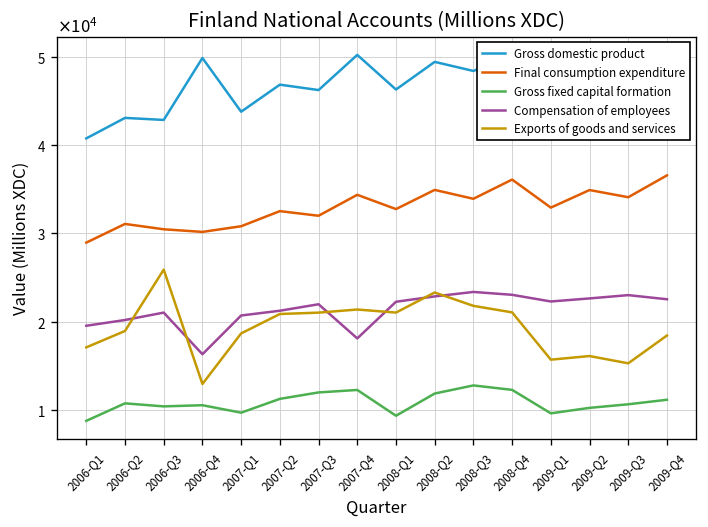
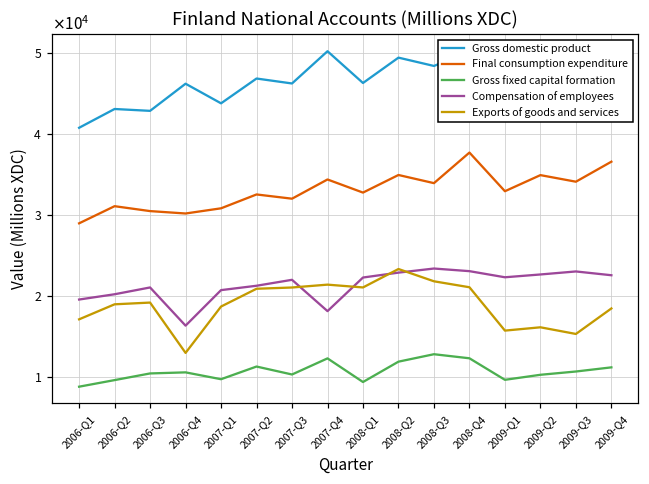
  {
    "Gross domestic product": {
      "2006-Q1": 41000,
      "2006-Q2": 43000,
      "2006-Q3": 43000,
-     "2006-Q4": 50000,
+     "2006-Q4": 46000,
      "2007-Q1": 44000,
      "2007-Q2": 47000,
      "2007-Q3": 46000,
      "2007-Q4": 50000,
      "2008-Q1": 46000,
      "2008-Q2": 49000,
      "2008-Q3": 48000
    },
    "Final consumption expenditure": {
      "2006-Q1": 29000,
      "2006-Q2": 31000,
      "2006-Q3": 30000,
      "2006-Q4": 30000,
      "2007-Q1": 31000,
      "2007-Q2": 33000,
      "2007-Q3": 32000,
      "2007-Q4": 34000,
      "2008-Q1": 33000,
      "2008-Q2": 35000,
      "2008-Q3": 34000,
-     "2008-Q4": 36000,
+     "2008-Q4": 38000,
      "2009-Q1": 33000,
      "2009-Q2": 35000,
      "2009-Q3": 34000,
      "2009-Q4": 37000
    },
    "Gross fixed capital formation": {
      "2006-Q1": 9000,
-     "2006-Q2": 11000,
+     "2006-Q2": 10000,
      "2006-Q3": 10000,
      "2006-Q4": 11000,
      "2007-Q1": 10000,
      "2007-Q2": 11000,
-     "2007-Q3": 12000,
+     "2007-Q3": 10000,
      "2007-Q4": 12000,
      "2008-Q1": 9000,
      "2008-Q2": 12000,
      "2008-Q3": 13000,
      "2008-Q4": 12000,
      "2009-Q1": 10000,
      "2009-Q2": 10000,
      "2009-Q3": 11000,
      "2009-Q4": 11000
    },
    "Compensation of employees": {
      "2006-Q1": 20000,
      "2006-Q2": 20000,
      "2006-Q3": 21000,
      "2006-Q4": 16000,
      "2007-Q1": 21000,
      "2007-Q2": 21000,
      "2007-Q3": 22000,
      "2007-Q4": 18000,
      "2008-Q1": 22000,
      "2008-Q2": 23000,
      "2008-Q3": 23000,
      "2008-Q4": 23000,
      "2009-Q1": 22000,
      "2009-Q2": 23000,
      "2009-Q3": 23000,
      "2009-Q4": 23000
    },
    "Exports of goods and services": {
      "2006-Q1": 17000,
      "2006-Q2": 19000,
-     "2006-Q3": 26000,
+     "2006-Q3": 19000,
      "2006-Q4": 13000,
      "2007-Q1": 19000,
      "2007-Q2": 21000,
      "2007-Q3": 21000,
      "2007-Q4": 21000,
      "2008-Q1": 21000,
      "2008-Q2": 23000,
      "2008-Q3": 22000,
      "2008-Q4": 21000,
      "2009-Q1": 16000,
      "2009-Q2": 16000,
      "2009-Q3": 15000,
      "2009-Q4": 18000
    }
  }
